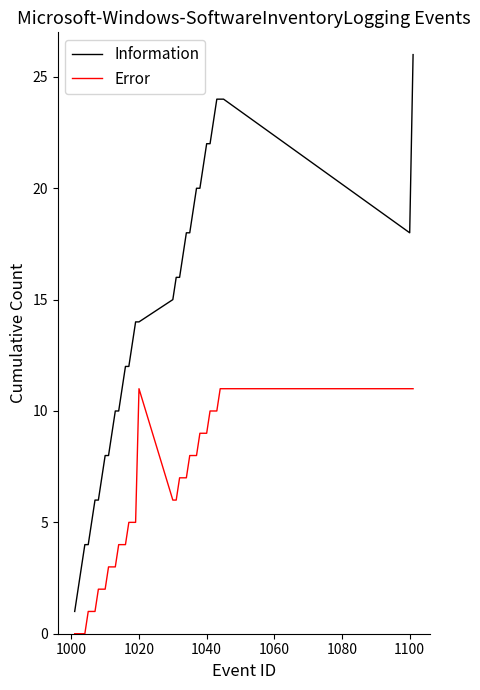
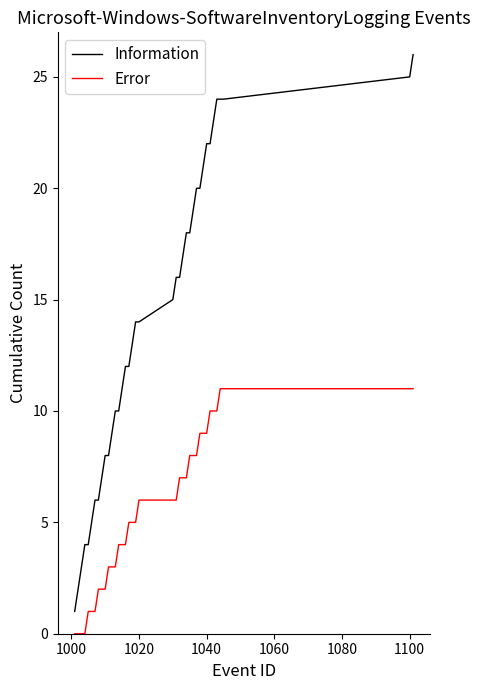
  {
    "Information": {
      "1020": 14,
      "1040": 22,
-     "1100": 18
+     "1100": 25
    },
    "Error": {
-     "1020": 11,
+     "1020": 6,
      "1040": 9,
      "1100": 11
    }
  }
